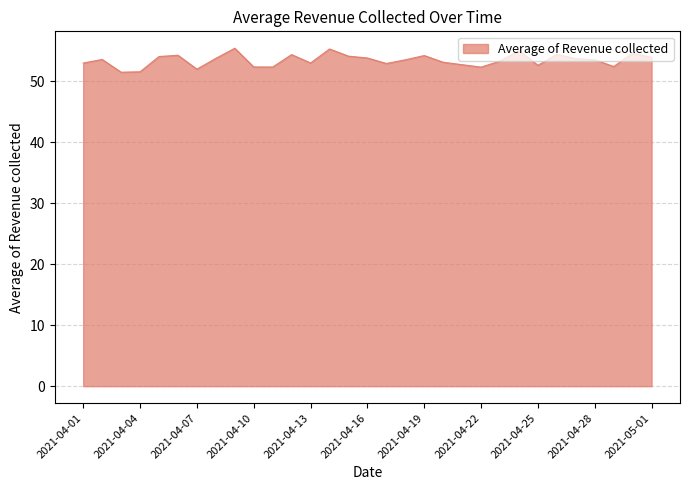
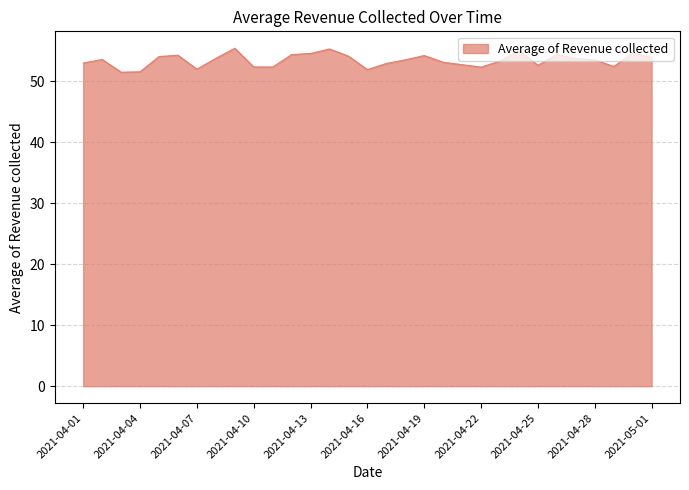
  {
    "2021-04-01": 53,
    "2021-04-04": 52,
    "2021-04-07": 52,
    "2021-04-10": 52,
-   "2021-04-13": 53,
-   "2021-04-16": 54,
+   "2021-04-13": 55,
+   "2021-04-16": 52,
    "2021-04-19": 54,
    "2021-04-22": 52,
    "2021-04-25": 53
  }
